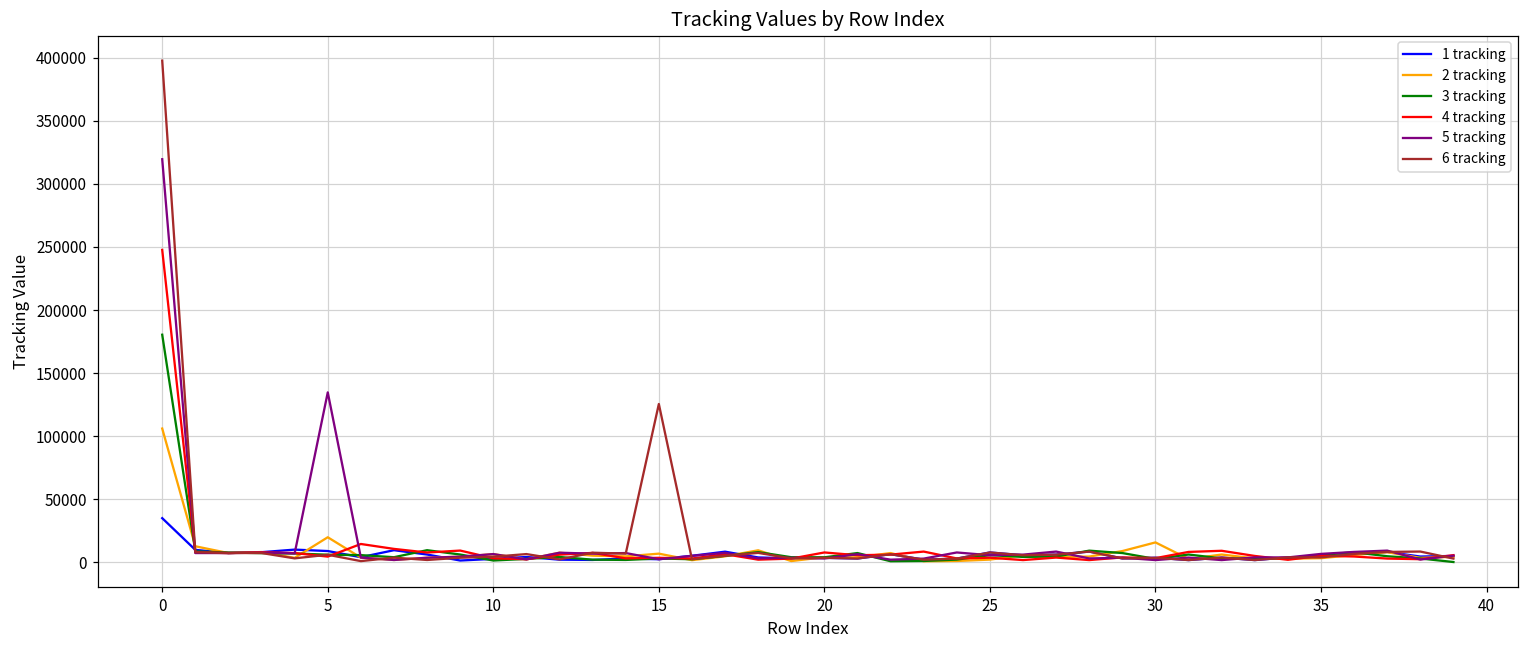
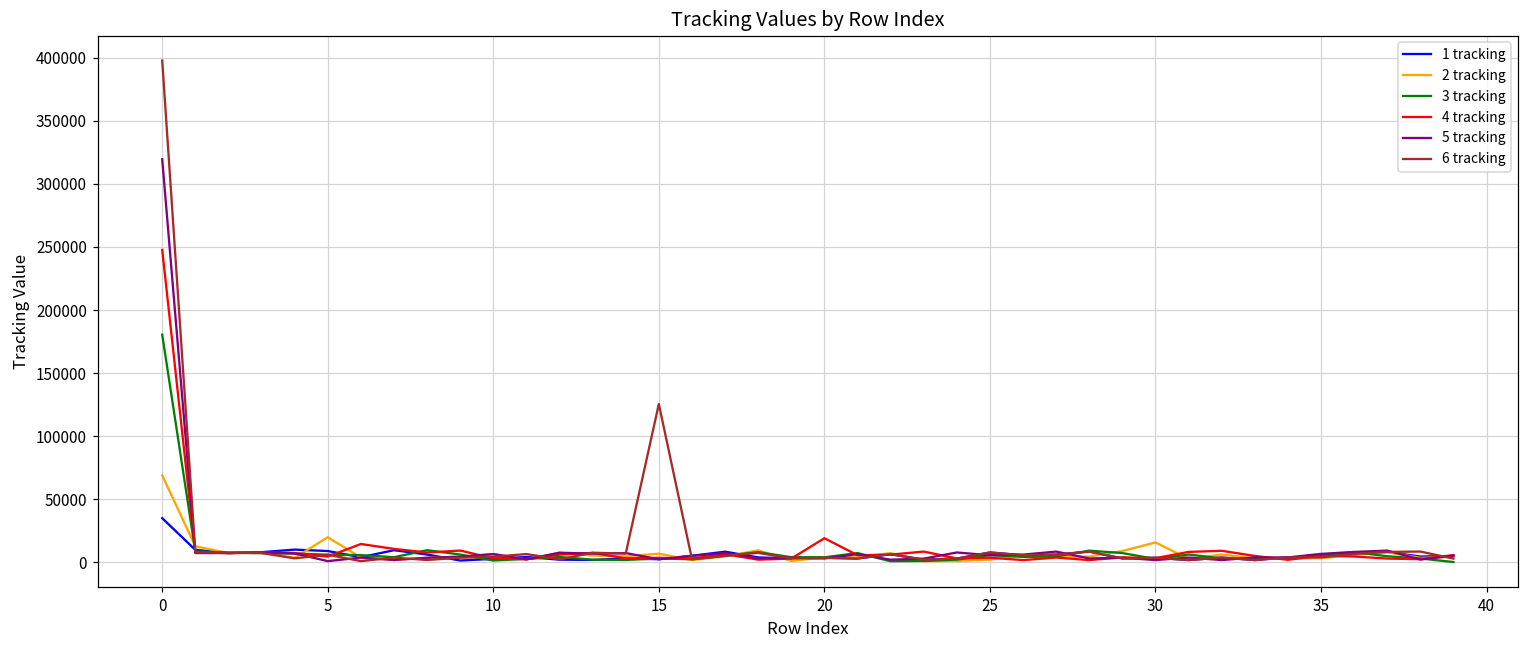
  {
    "1 tracking": {
      "0": 35000,
      "5": 9000
    },
    "2 tracking": {
-     "0": 106000,
+     "0": 69000,
      "5": 20000,
      "15": 7000,
      "30": 16000
    },
    "3 tracking": {
      "0": 180000
    },
    "4 tracking": {
      "0": 248000,
-     "20": 8000
+     "20": 19000
    },
    "5 tracking": {
      "0": 320000,
-     "5": 135000
+     "5": 1000
    },
    "6 tracking": {
      "0": 398000,
      "15": 125000
    }
  }
